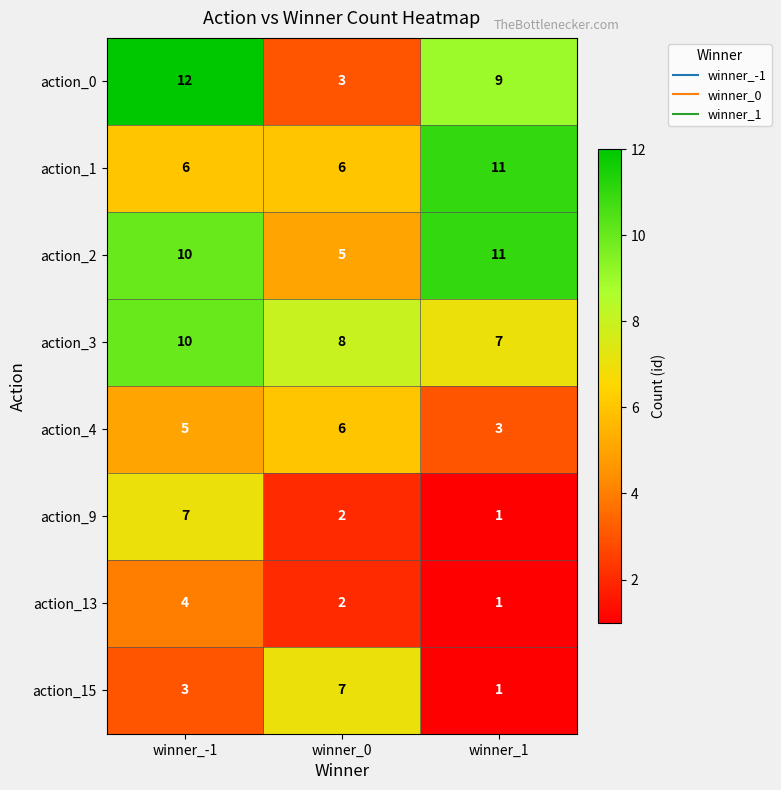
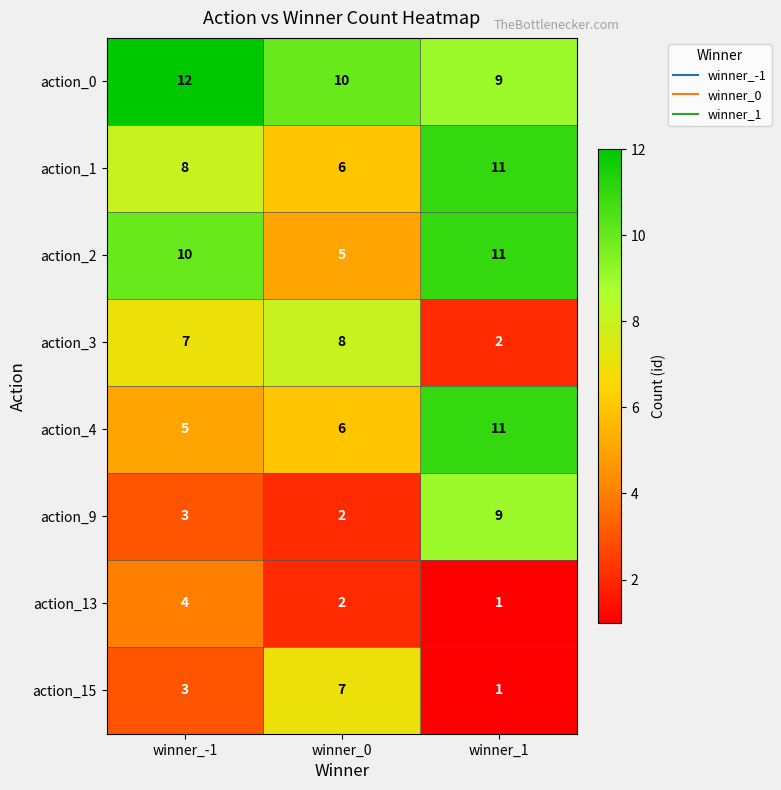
  {
    "action_0": {
      "winner_-1": 12,
-     "winner_0": 3,
+     "winner_0": 10,
      "winner_1": 9
    },
    "action_1": {
-     "winner_-1": 6,
+     "winner_-1": 8,
      "winner_0": 6,
      "winner_1": 11
    },
    "action_2": {
      "winner_-1": 10,
      "winner_0": 5,
      "winner_1": 11
    },
    "action_3": {
-     "winner_-1": 10,
+     "winner_-1": 7,
      "winner_0": 8,
-     "winner_1": 7
+     "winner_1": 2
    },
    "action_4": {
      "winner_-1": 5,
      "winner_0": 6,
-     "winner_1": 3
+     "winner_1": 11
    },
    "action_9": {
-     "winner_-1": 7,
+     "winner_-1": 3,
      "winner_0": 2,
-     "winner_1": 1
+     "winner_1": 9
    },
    "action_13": {
      "winner_-1": 4,
      "winner_0": 2,
      "winner_1": 1
    },
    "action_15": {
      "winner_-1": 3,
      "winner_0": 7,
      "winner_1": 1
    }
  }
